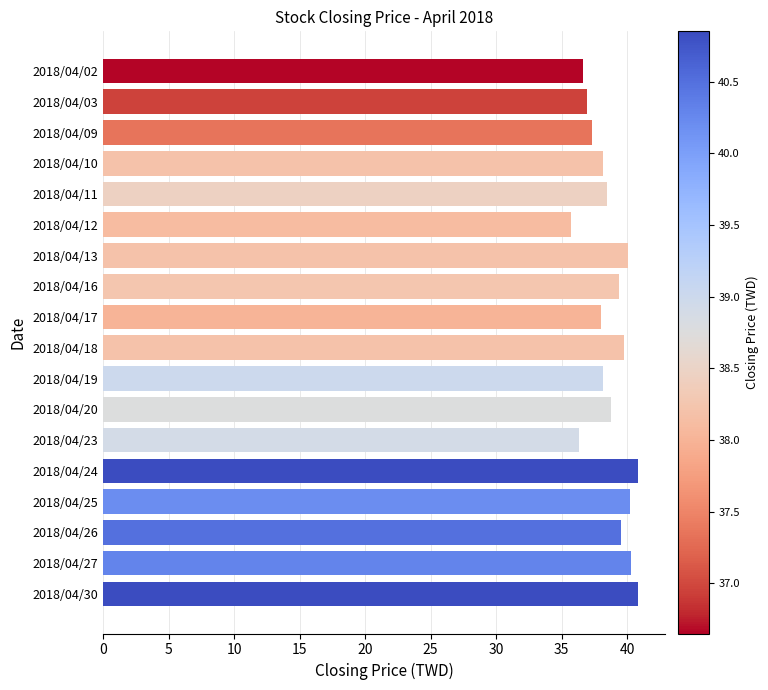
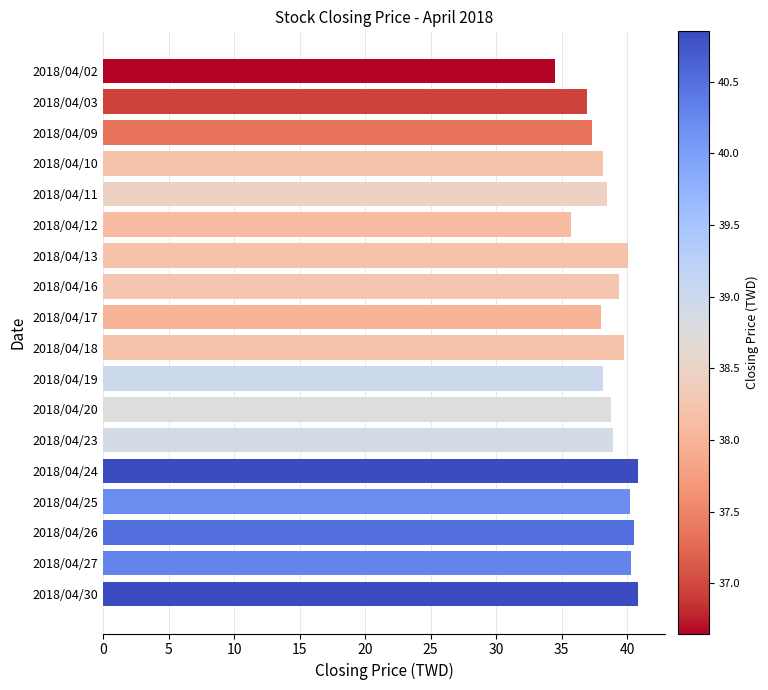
  {
-   "2018/04/02": 36.7,
+   "2018/04/02": 34.5,
    "2018/04/03": 37.0,
    "2018/04/09": 37.4,
    "2018/04/10": 38.2,
    "2018/04/11": 38.5,
    "2018/04/12": 35.7,
    "2018/04/13": 40.1,
    "2018/04/16": 39.4,
    "2018/04/17": 38.0,
    "2018/04/18": 39.8,
    "2018/04/19": 38.2,
    "2018/04/20": 38.8,
-   "2018/04/23": 36.3,
+   "2018/04/23": 38.9,
    "2018/04/24": 40.9,
    "2018/04/25": 40.2,
-   "2018/04/26": 39.5,
+   "2018/04/26": 40.5,
    "2018/04/27": 40.3,
    "2018/04/30": 40.9
  }
